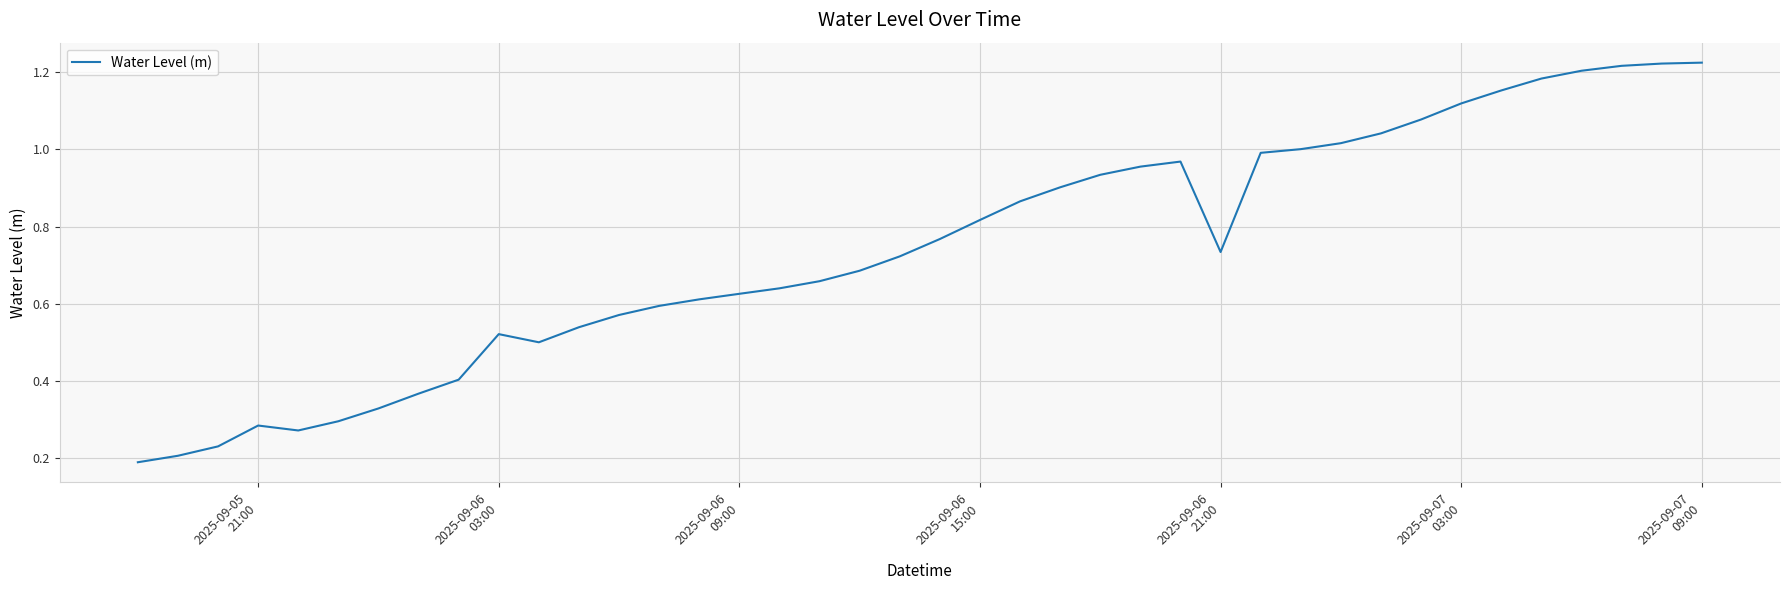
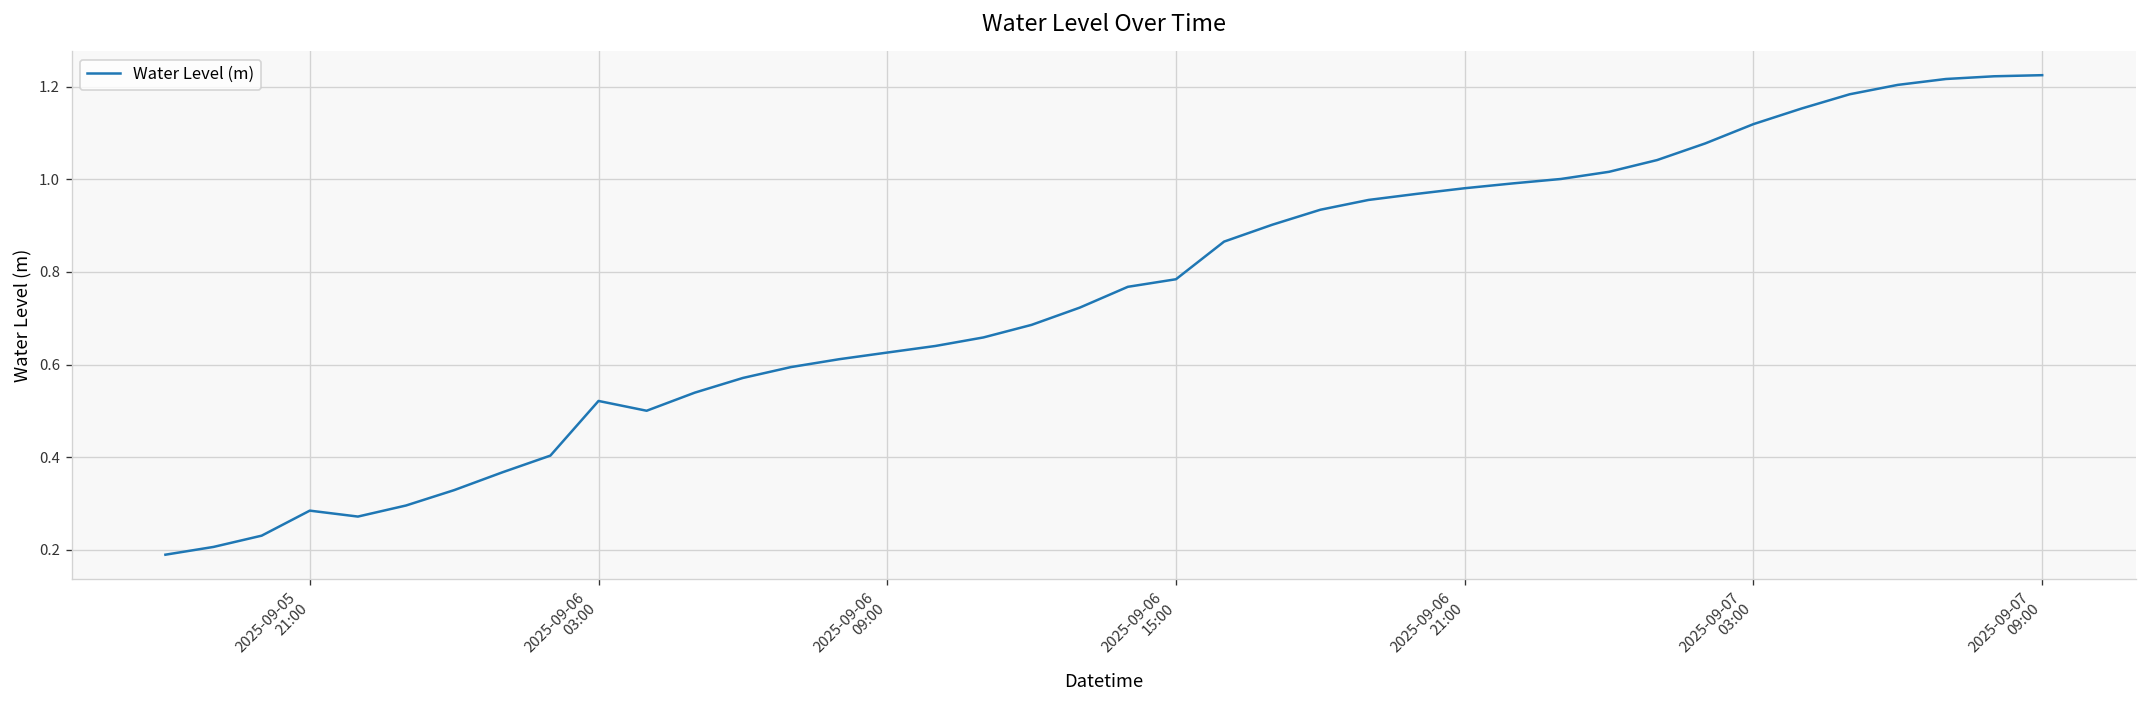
  {
    "2025-09-05 21:00": 0.28,
    "2025-09-06 03:00": 0.52,
    "2025-09-06 09:00": 0.63,
-   "2025-09-06 15:00": 0.82,
-   "2025-09-06 21:00": 0.73,
+   "2025-09-06 15:00": 0.78,
+   "2025-09-06 21:00": 0.98,
    "2025-09-07 03:00": 1.12,
    "2025-09-07 09:00": 1.22
  }
